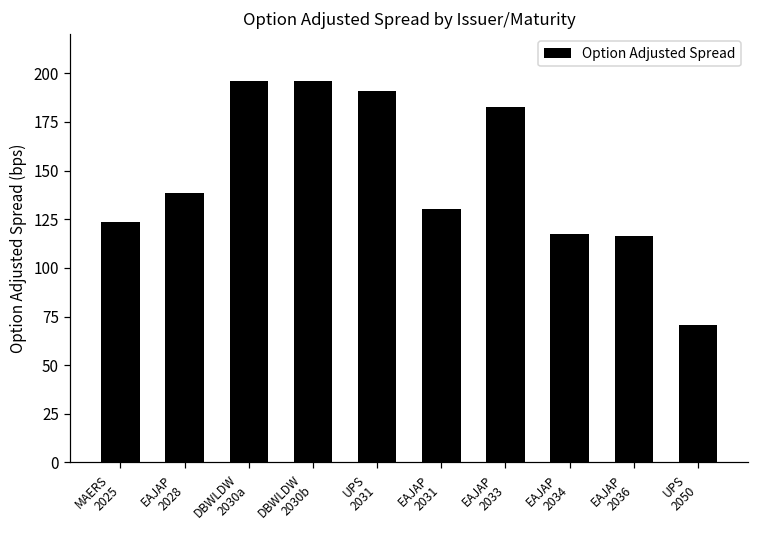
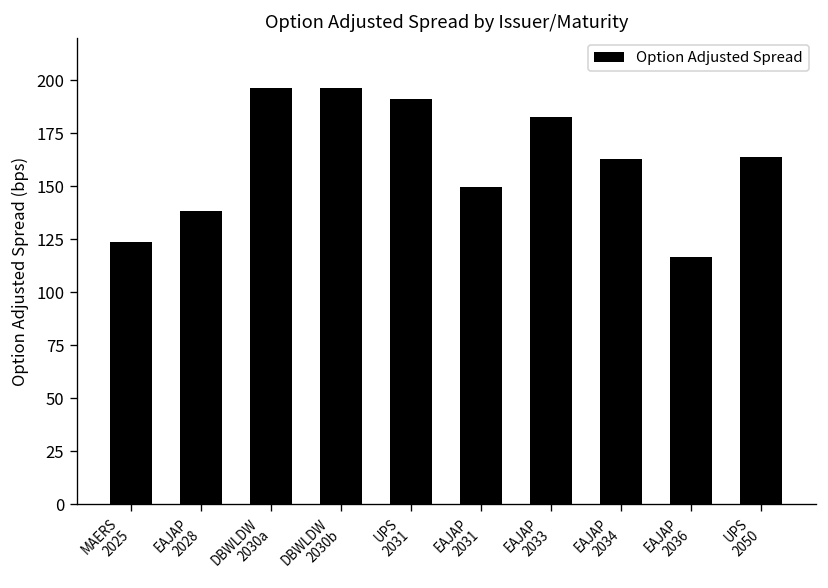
  {
    "MAERS 2025": 124,
    "EAJAP 2028": 138,
    "DBWLDW 2030a": 196,
    "DBWLDW 2030b": 196,
    "UPS 2031": 191,
-   "EAJAP 2031": 130,
+   "EAJAP 2031": 150,
    "EAJAP 2033": 183,
-   "EAJAP 2034": 117,
+   "EAJAP 2034": 163,
    "EAJAP 2036": 117,
-   "UPS 2050": 71
+   "UPS 2050": 164
  }
